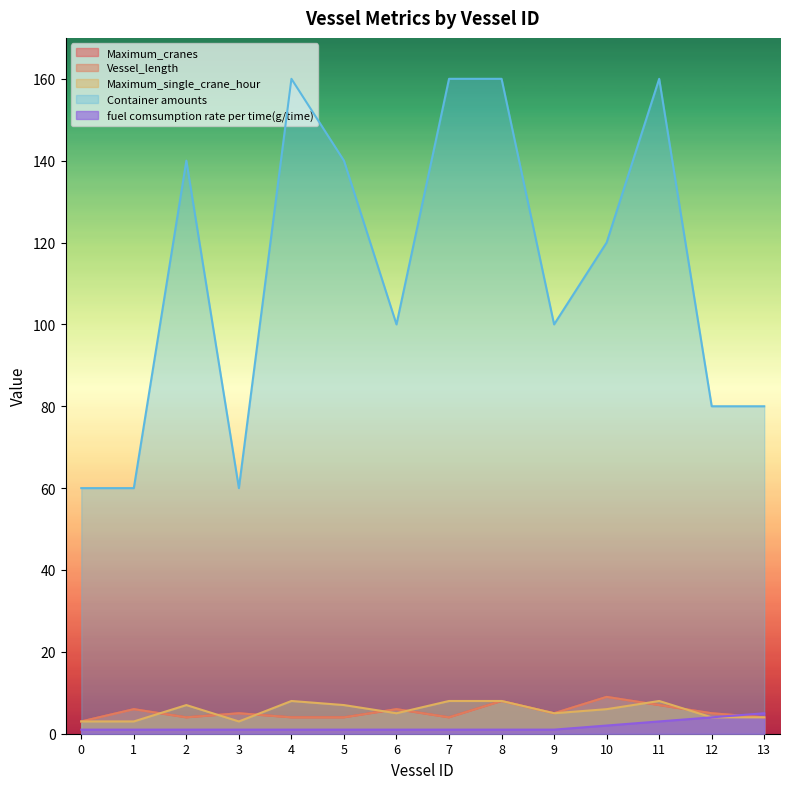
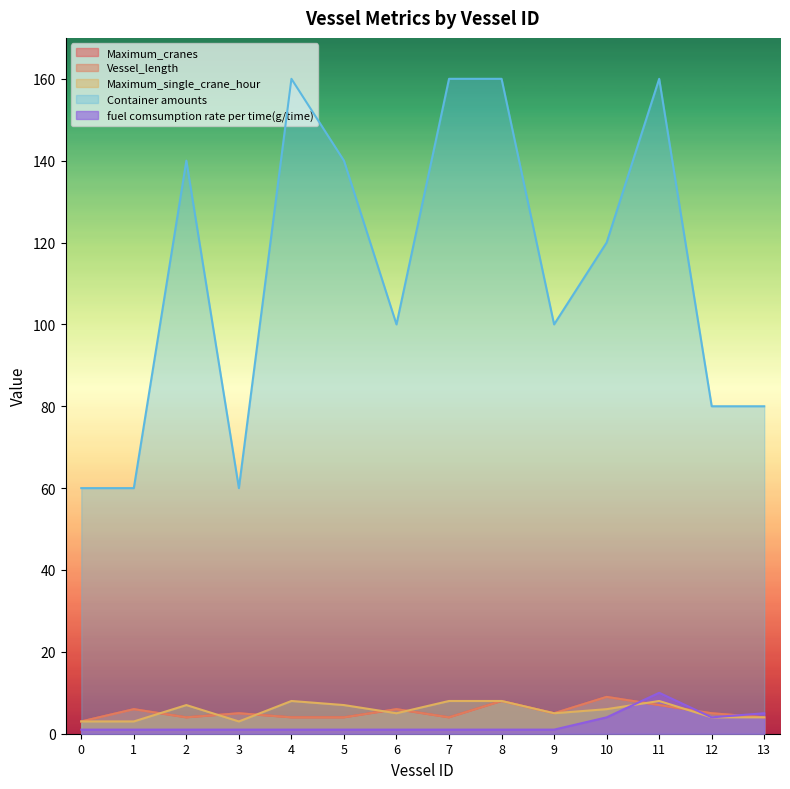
  {
    "Container amounts": {
      "0": 60,
      "1": 60,
      "2": 140,
      "3": 60,
      "5": 140,
      "6": 100,
      "7": 160,
      "8": 160,
      "9": 100,
      "10": 120,
      "11": 160,
      "12": 80,
      "13": 80
    },
    "fuel comsumption rate per time(g/time)": {
      "0": 1,
      "1": 1,
      "2": 1,
      "3": 1,
      "4": 1,
      "5": 1,
      "6": 1,
      "7": 1,
      "8": 1,
      "9": 1,
-     "10": 2,
-     "11": 3,
+     "10": 4,
+     "11": 10,
      "13": 5
    }
  }
